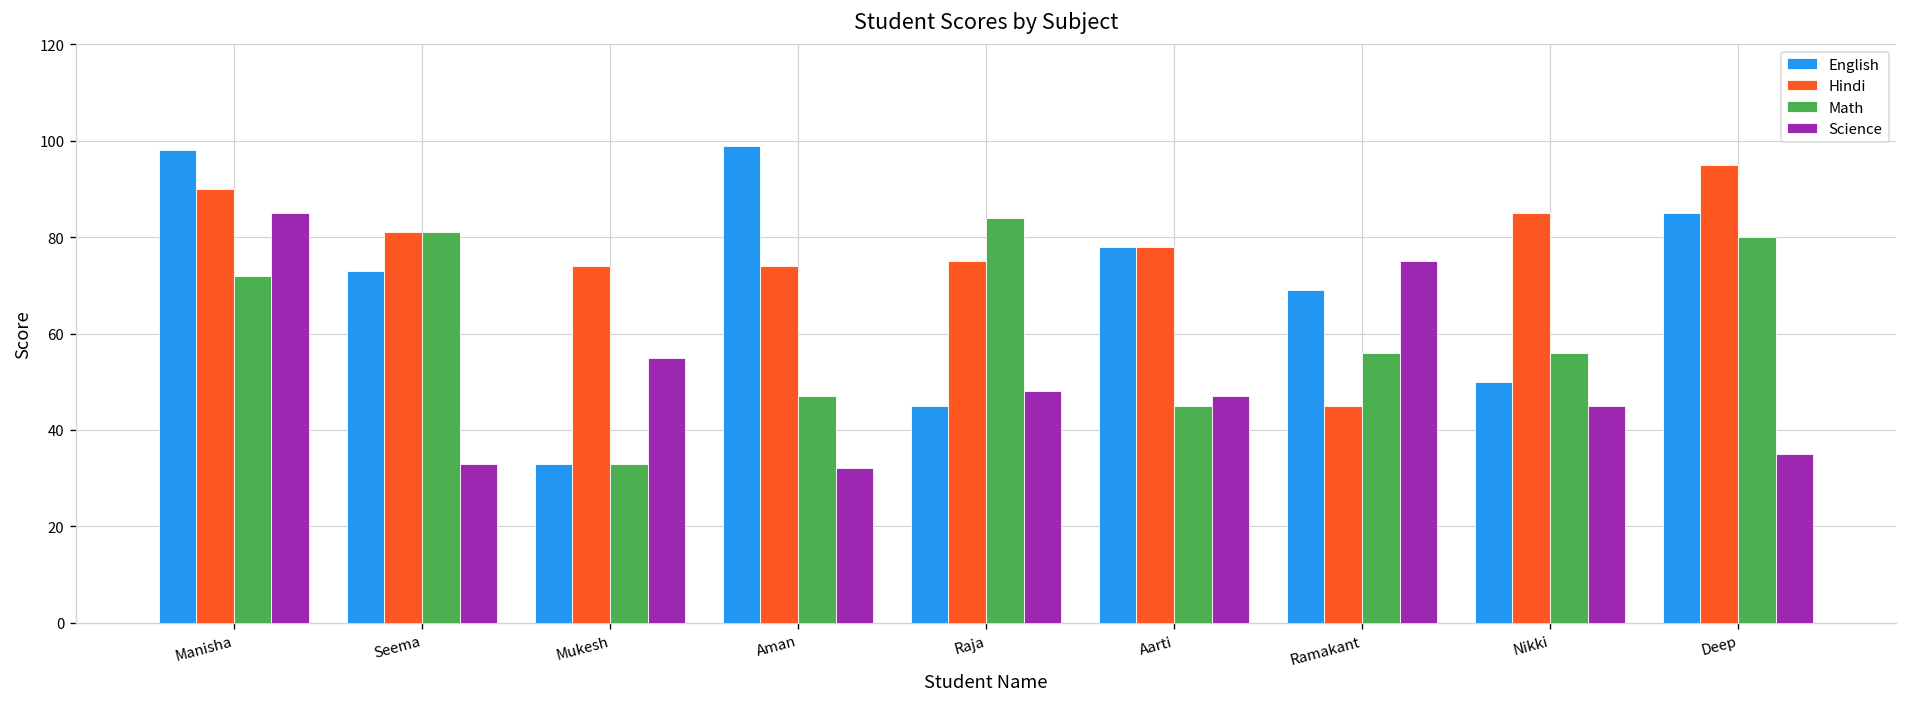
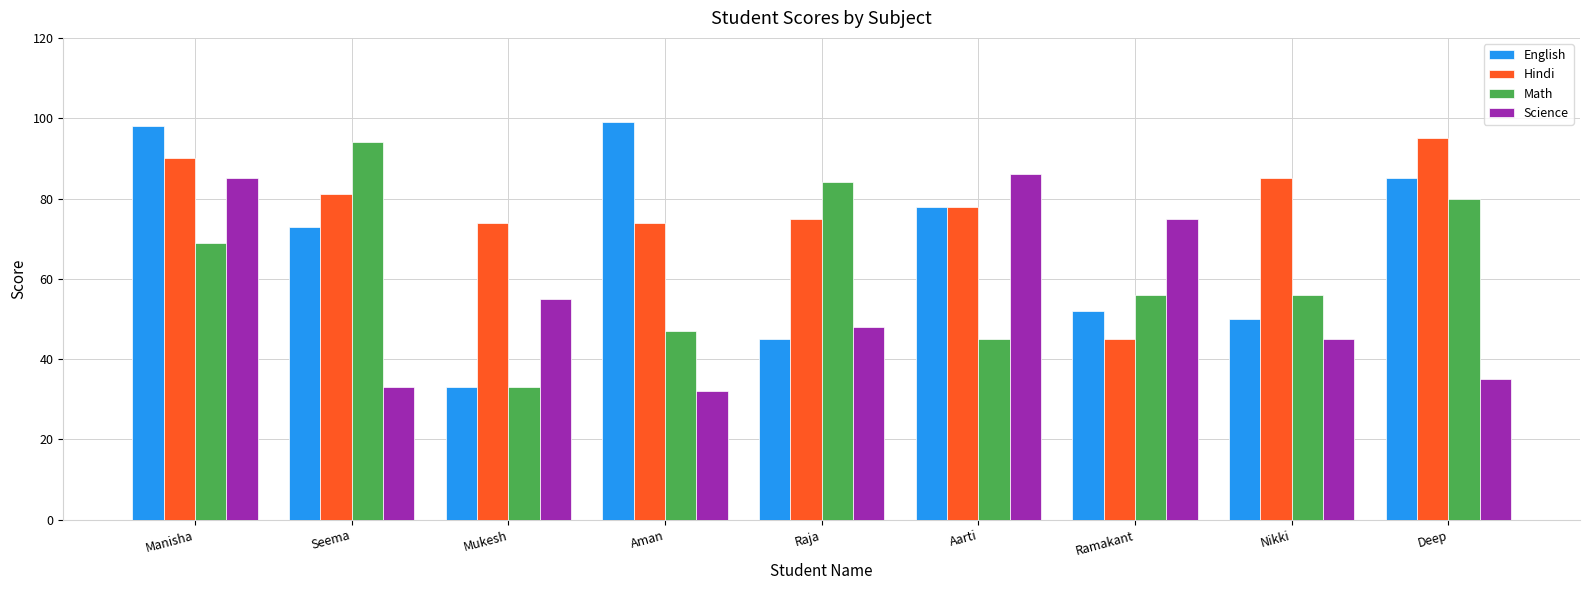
  {
    "English": {
      "Manisha": 98,
      "Seema": 73,
      "Mukesh": 33,
      "Aman": 99,
      "Raja": 45,
      "Aarti": 78,
-     "Ramakant": 69,
+     "Ramakant": 52,
      "Nikki": 50,
      "Deep": 85
    },
    "Hindi": {
      "Manisha": 90,
      "Seema": 81,
      "Mukesh": 74,
      "Aman": 74,
      "Raja": 75,
      "Aarti": 78,
      "Ramakant": 45,
      "Nikki": 85,
      "Deep": 95
    },
    "Math": {
-     "Manisha": 72,
-     "Seema": 81,
+     "Manisha": 69,
+     "Seema": 94,
      "Mukesh": 33,
      "Aman": 47,
      "Raja": 84,
      "Aarti": 45,
      "Ramakant": 56,
      "Nikki": 56,
      "Deep": 80
    },
    "Science": {
      "Manisha": 85,
      "Seema": 33,
      "Mukesh": 55,
      "Aman": 32,
      "Raja": 48,
-     "Aarti": 47,
+     "Aarti": 86,
      "Ramakant": 75,
      "Nikki": 45,
      "Deep": 35
    }
  }
